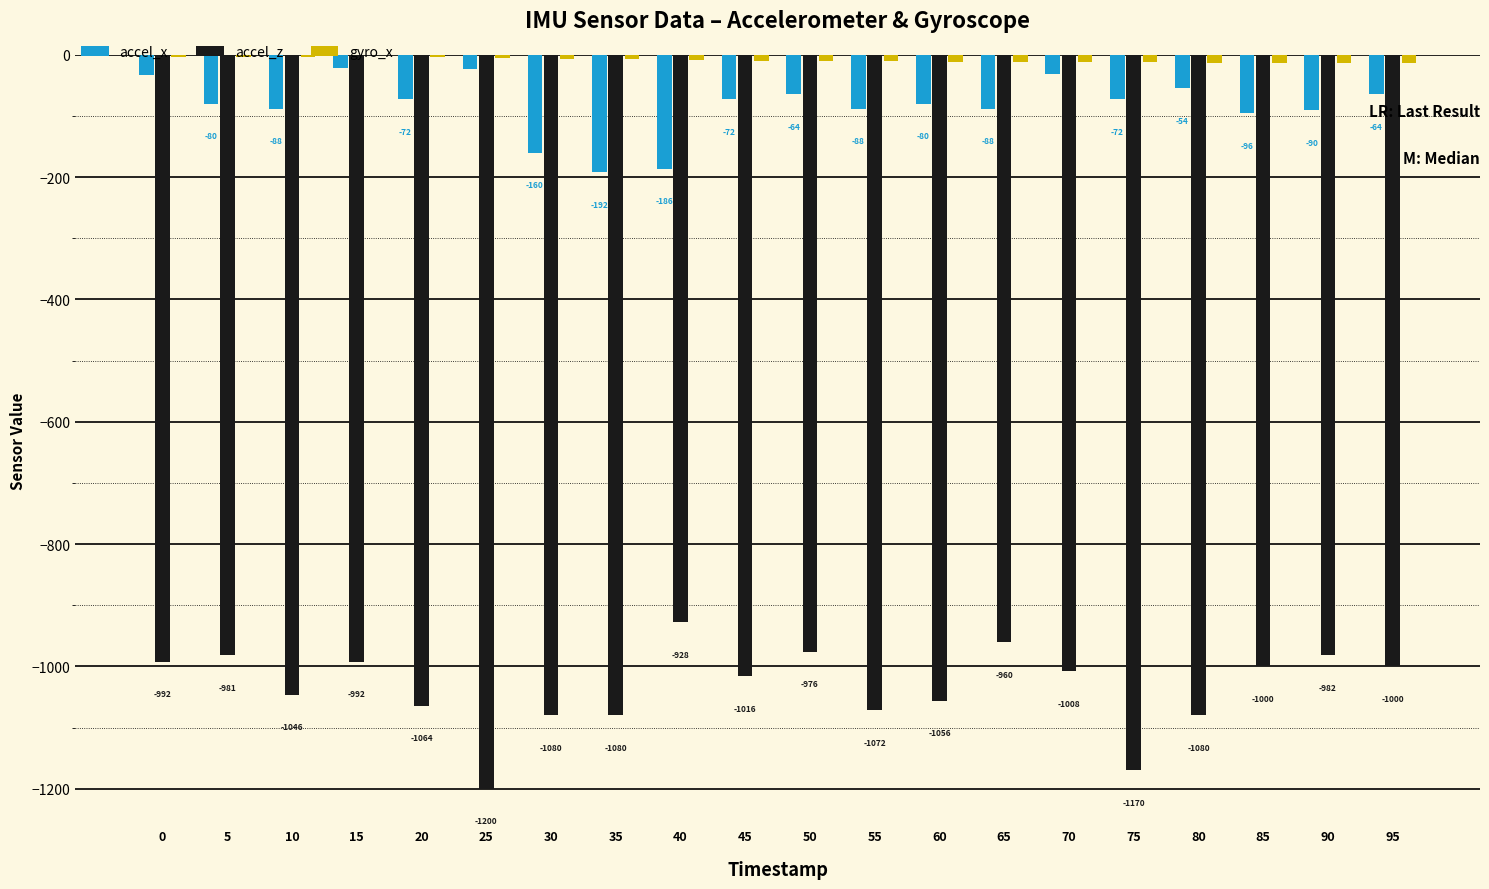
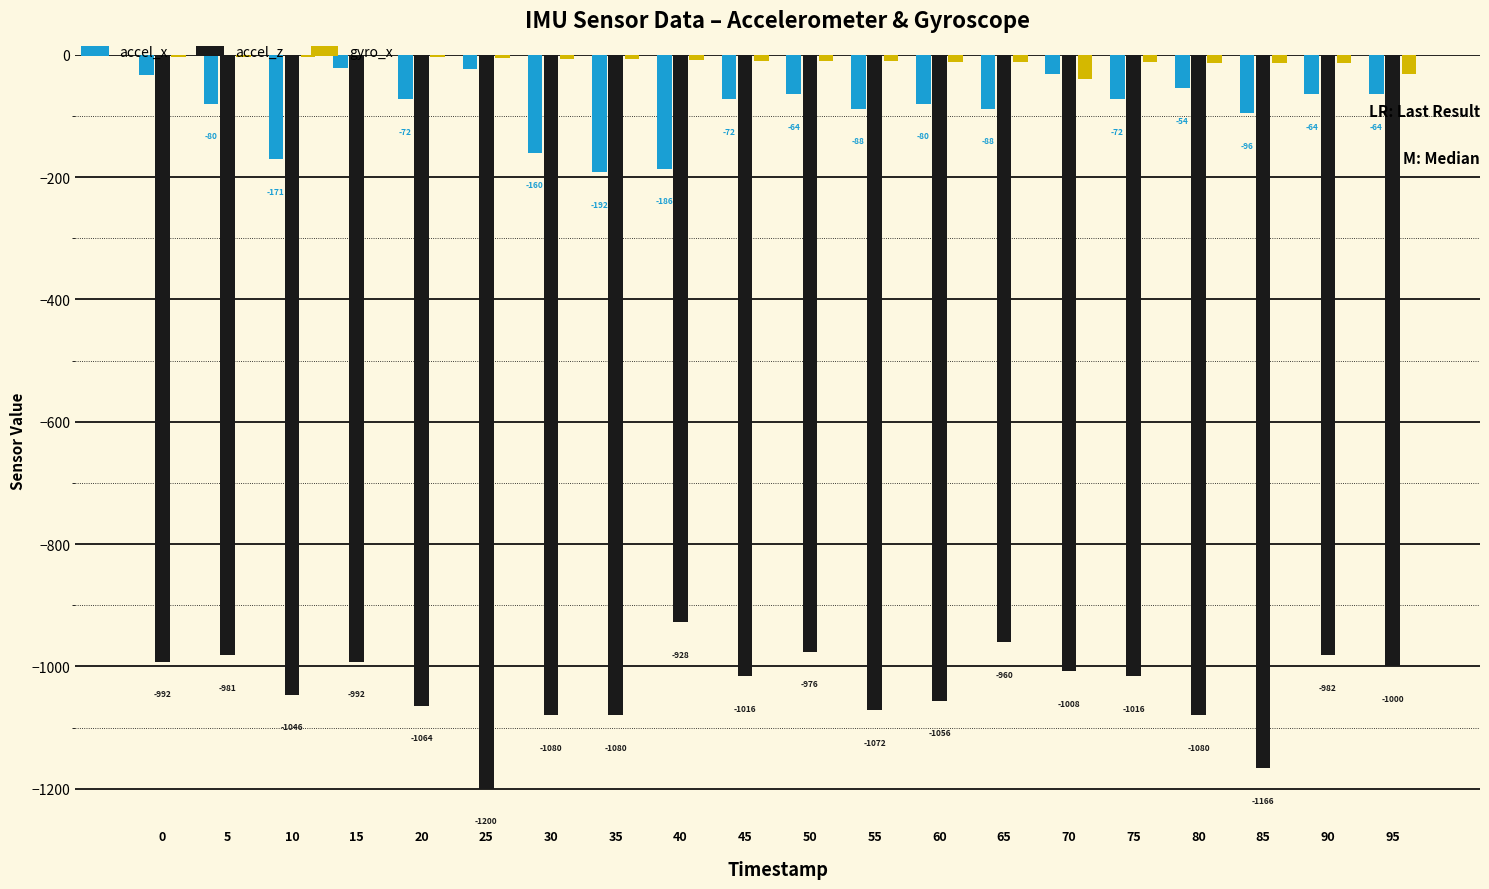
  {
    "accel_x": {
-     "10": -88,
-     "90": -90
+     "10": -171,
+     "90": -64
    },
    "accel_z": {
-     "75": -1170,
-     "85": -1000
+     "75": -1016,
+     "85": -1166
    },
    "gyro_x": {
      "25": -10,
      "30": -10,
      "35": -10,
      "40": -10,
      "45": -10,
      "50": -10,
      "55": -10,
      "60": -10,
      "65": -10,
-     "70": -10,
+     "70": -40,
      "75": -10,
      "80": -10,
      "85": -10,
      "90": -10,
-     "95": -10
+     "95": -30
    }
  }
